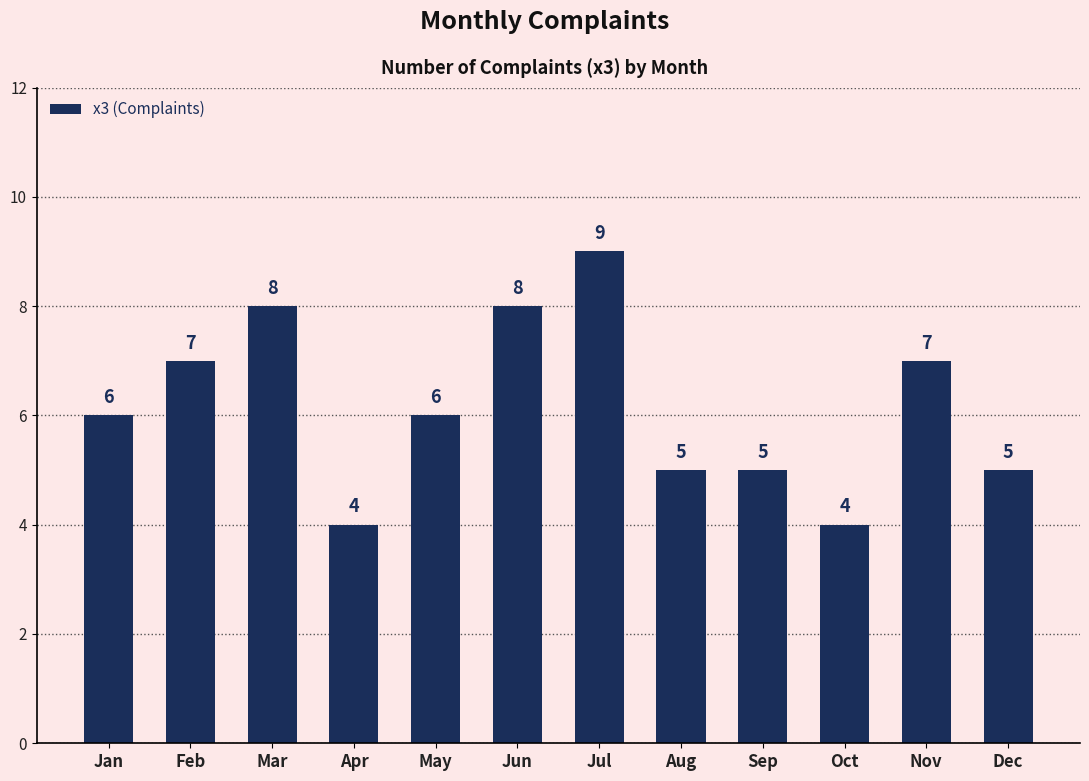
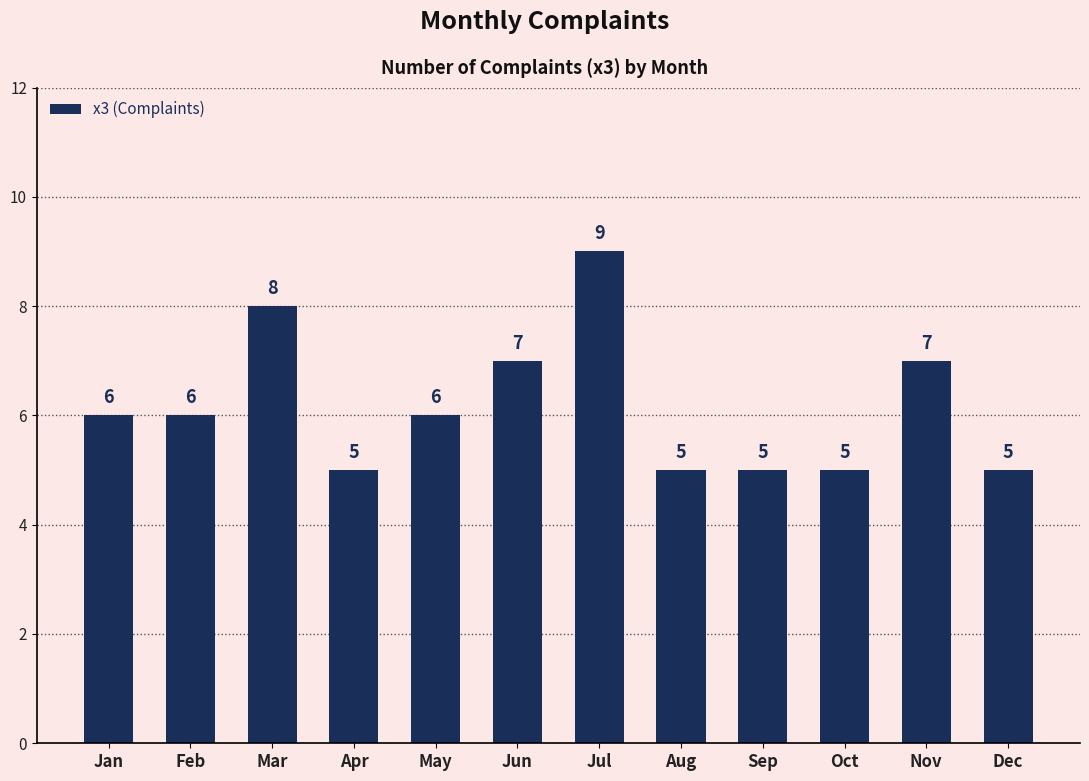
  {
    "Jan": 6,
-   "Feb": 7,
+   "Feb": 6,
    "Mar": 8,
-   "Apr": 4,
+   "Apr": 5,
    "May": 6,
-   "Jun": 8,
+   "Jun": 7,
    "Jul": 9,
    "Aug": 5,
    "Sep": 5,
-   "Oct": 4,
+   "Oct": 5,
    "Nov": 7,
    "Dec": 5
  }
